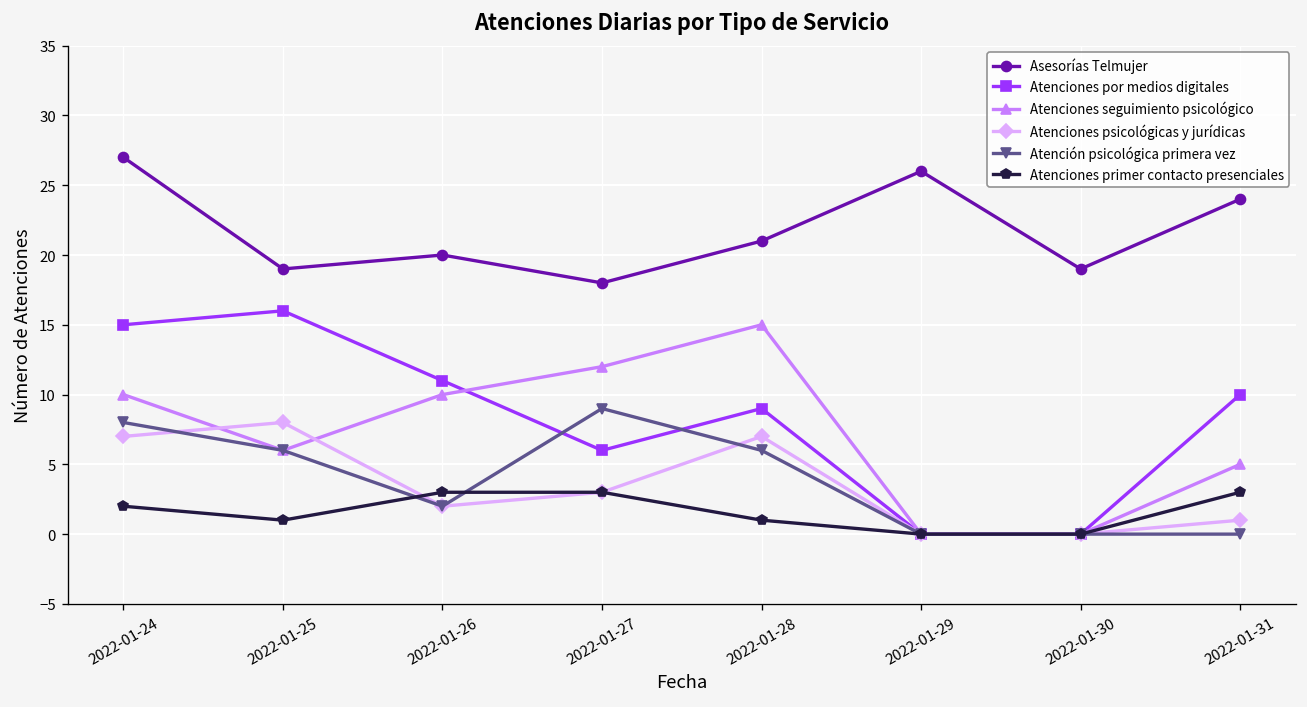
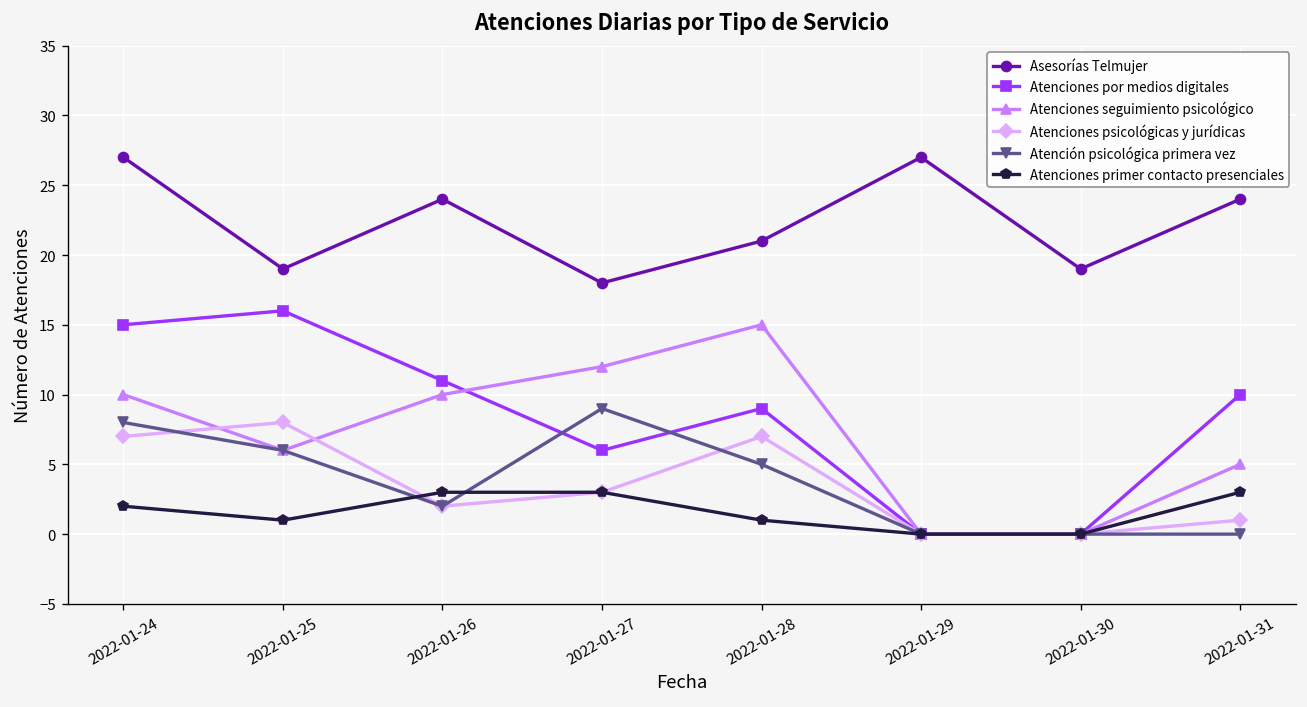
  {
    "Asesorías Telmujer": {
      "2022-01-24": 27,
      "2022-01-25": 19,
-     "2022-01-26": 20,
+     "2022-01-26": 24,
      "2022-01-27": 18,
      "2022-01-28": 21,
-     "2022-01-29": 26,
+     "2022-01-29": 27,
      "2022-01-30": 19,
      "2022-01-31": 24
    },
    "Atenciones por medios digitales": {
      "2022-01-24": 15,
      "2022-01-25": 16,
      "2022-01-26": 11,
      "2022-01-27": 6,
      "2022-01-28": 9,
      "2022-01-31": 10
    },
    "Atención psicológica primera vez": {
      "2022-01-24": 8,
      "2022-01-27": 9,
-     "2022-01-28": 6,
+     "2022-01-28": 5,
      "2022-01-31": 0
    },
    "Atenciones primer contacto presenciales": {
      "2022-01-24": 2,
      "2022-01-25": 1,
      "2022-01-26": 3,
      "2022-01-28": 1,
      "2022-01-31": 3
    }
  }
